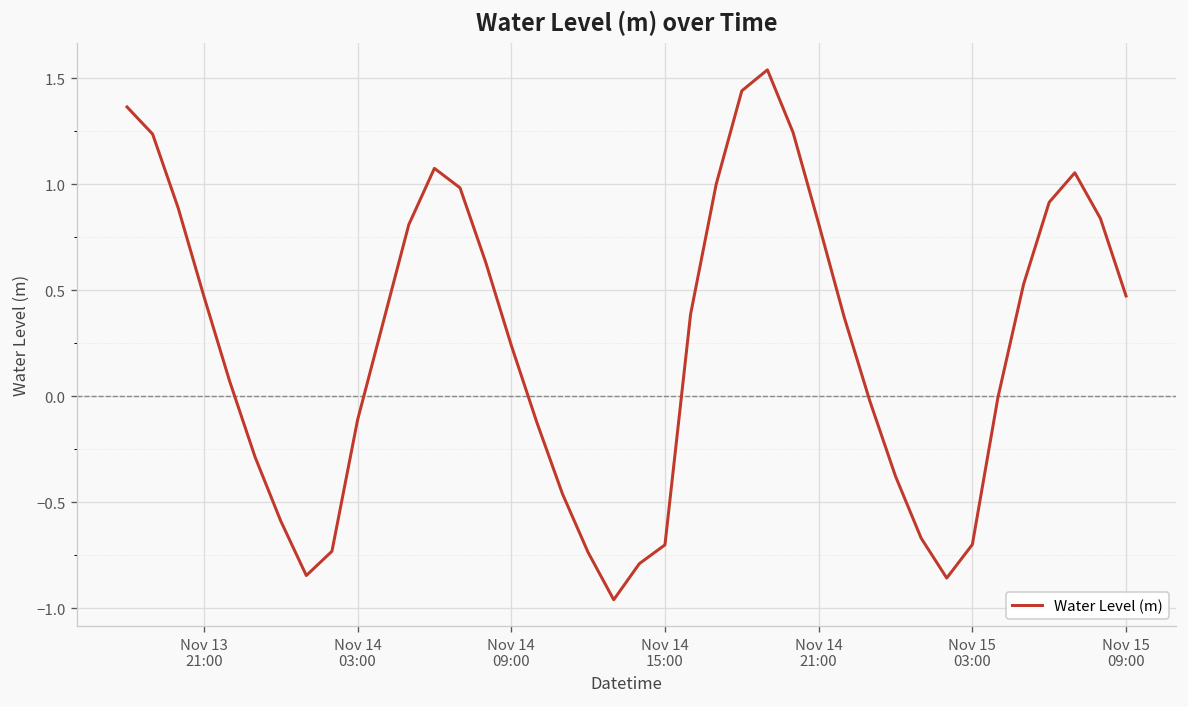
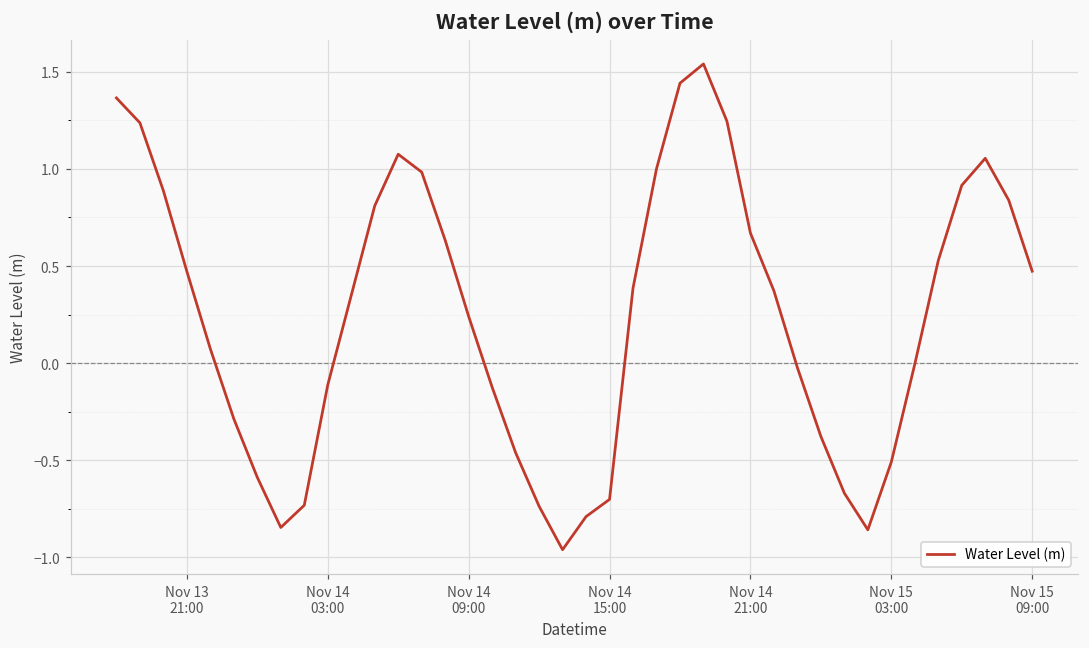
  {
    "Nov 13 21:00": 0.47,
    "Nov 14 03:00": -0.11,
    "Nov 14 09:00": 0.24,
    "Nov 14 15:00": -0.70,
-   "Nov 14 21:00": 0.81,
-   "Nov 15 03:00": -0.70,
+   "Nov 14 21:00": 0.67,
+   "Nov 15 03:00": -0.51,
    "Nov 15 09:00": 0.47
  }
